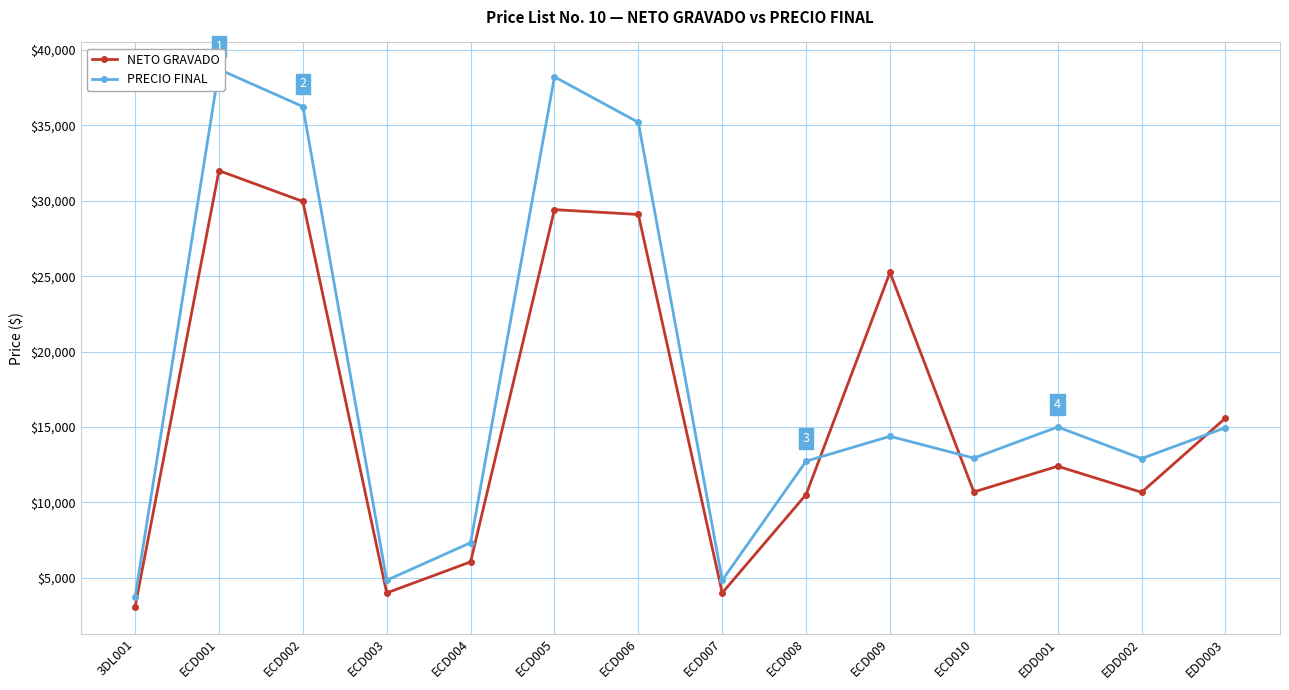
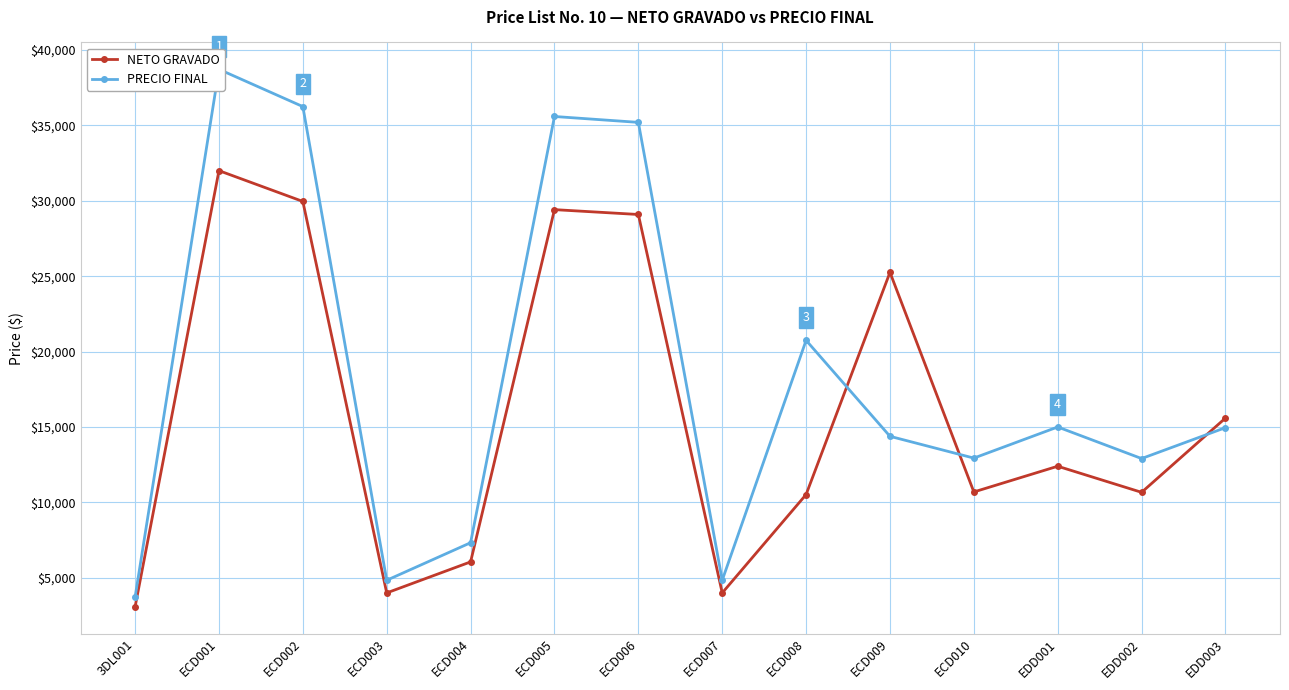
  {
    "NETO GRAVADO": {
      "3DL001": "$3,100",
      "ECD001": "$32,000",
      "ECD002": "$30,000",
      "ECD003": "$4,000",
      "ECD004": "$6,100",
      "ECD005": "$29,400",
      "ECD006": "$29,100",
      "ECD007": "$4,000",
      "ECD008": "$10,500",
      "ECD009": "$25,300",
      "ECD010": "$10,700",
      "EDD001": "$12,400",
      "EDD002": "$10,700",
      "EDD003": "$15,600"
    },
    "PRECIO FINAL": {
      "3DL001": "$3,700",
      "ECD003": "$4,800",
      "ECD004": "$7,300",
-     "ECD005": "$38,200",
+     "ECD005": "$35,600",
      "ECD006": "$35,200",
      "ECD007": "$4,800",
-     "ECD008": "$12,700",
+     "ECD008": "$20,700",
      "ECD009": "$14,400",
      "ECD010": "$12,900",
      "EDD002": "$12,900",
      "EDD003": "$15,000"
    }
  }
